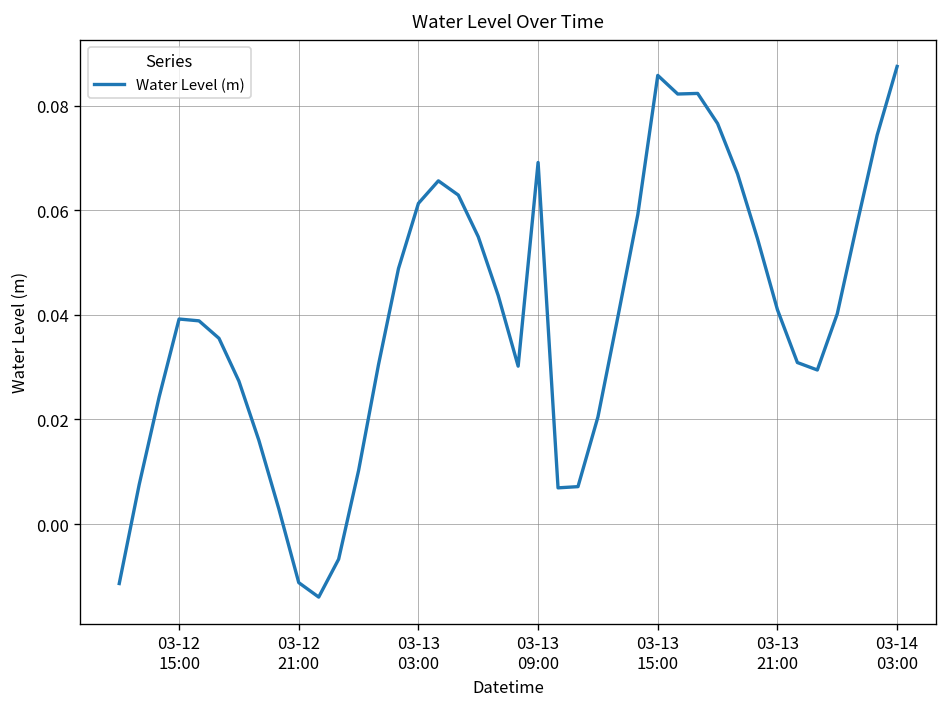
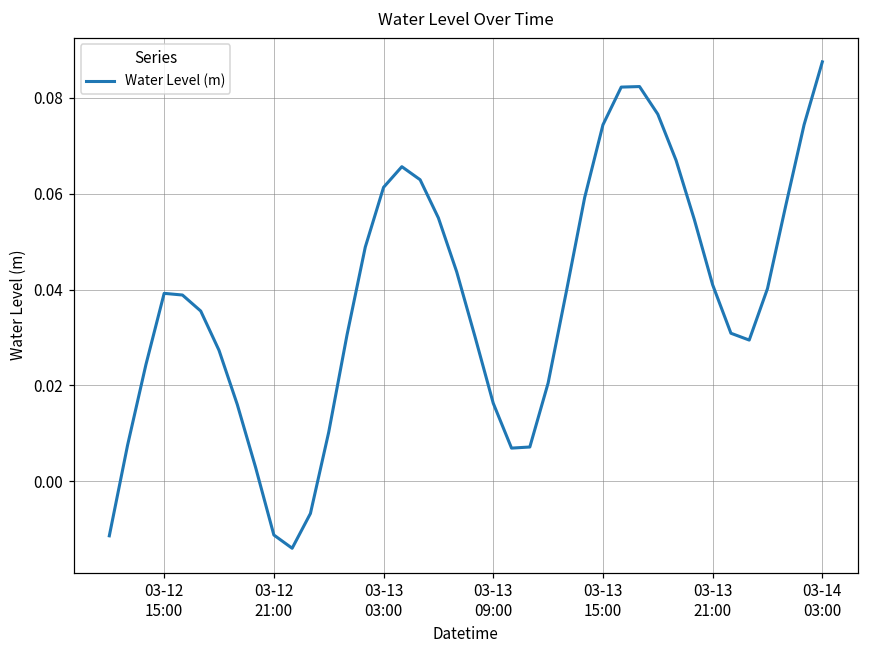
  {
    "03-12 15:00": 0.039,
    "03-12 21:00": -0.011,
    "03-13 03:00": 0.061,
-   "03-13 09:00": 0.069,
-   "03-13 15:00": 0.086,
+   "03-13 09:00": 0.016,
+   "03-13 15:00": 0.074,
    "03-13 21:00": 0.041,
    "03-14 03:00": 0.088
  }
